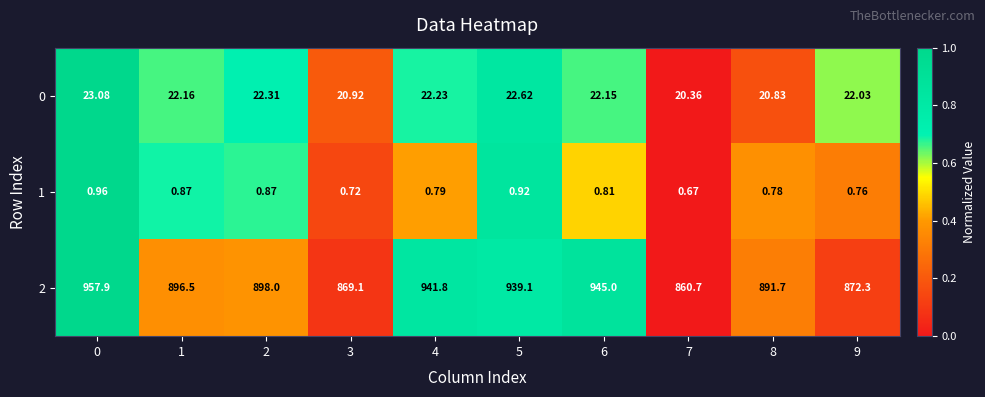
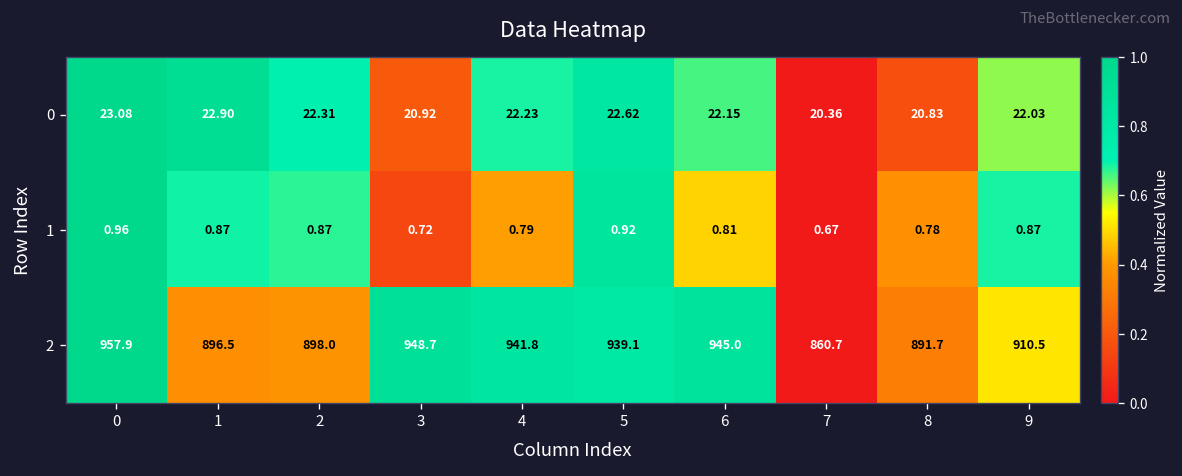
  {
    "0": {
      "0": 23.08,
-     "1": 22.16,
+     "1": 22.90,
      "2": 22.31,
      "3": 20.92,
      "4": 22.23,
      "5": 22.62,
      "6": 22.15,
      "7": 20.36,
      "8": 20.83,
      "9": 22.03
    },
    "1": {
      "0": 0.96,
      "1": 0.87,
      "2": 0.87,
      "3": 0.72,
      "4": 0.79,
      "5": 0.92,
      "6": 0.81,
      "7": 0.67,
      "8": 0.78,
-     "9": 0.76
+     "9": 0.87
    },
    "2": {
      "0": 957.9,
      "1": 896.5,
      "2": 898.0,
-     "3": 869.1,
+     "3": 948.7,
      "4": 941.8,
      "5": 939.1,
      "6": 945.0,
      "7": 860.7,
      "8": 891.7,
-     "9": 872.3
+     "9": 910.5
    }
  }
